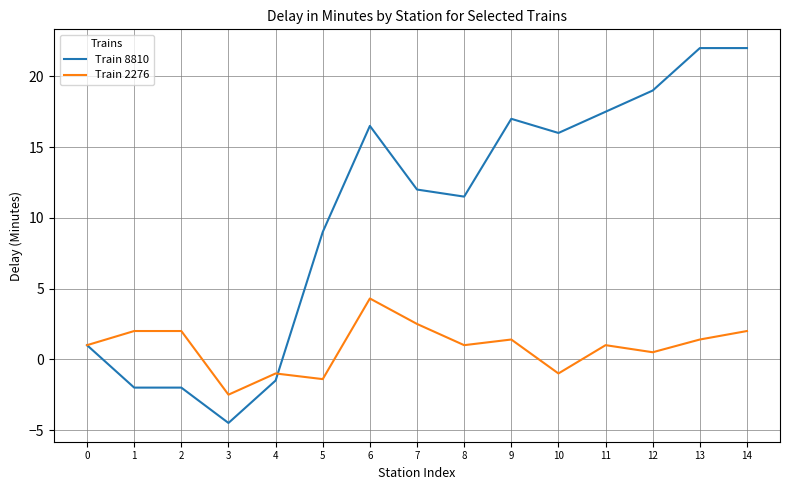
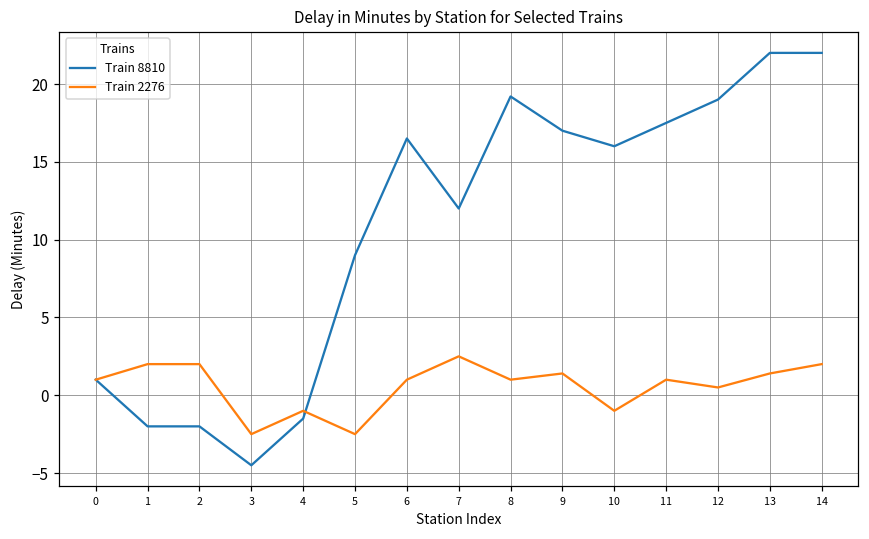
  {
    "Train 8810": {
      "1": -2.0,
      "2": -2.0,
      "3": -4.5,
      "4": -1.5,
      "5": 9.0,
      "6": 16.5,
      "7": 12.0,
-     "8": 11.5,
+     "8": 19.2,
      "9": 17.0,
      "10": 16.0,
      "11": 17.5,
      "12": 19.0,
      "13": 22.0,
      "14": 22.0
    },
    "Train 2276": {
      "1": 2.0,
      "2": 2.0,
      "3": -2.5,
      "4": -1.0,
-     "5": -1.4,
-     "6": 4.3,
+     "5": -2.5,
+     "6": 1.0,
      "7": 2.5,
      "8": 1.0,
      "9": 1.4,
      "10": -1.0,
      "11": 1.0,
      "12": 0.5,
      "13": 1.4,
      "14": 2.0
    }
  }
